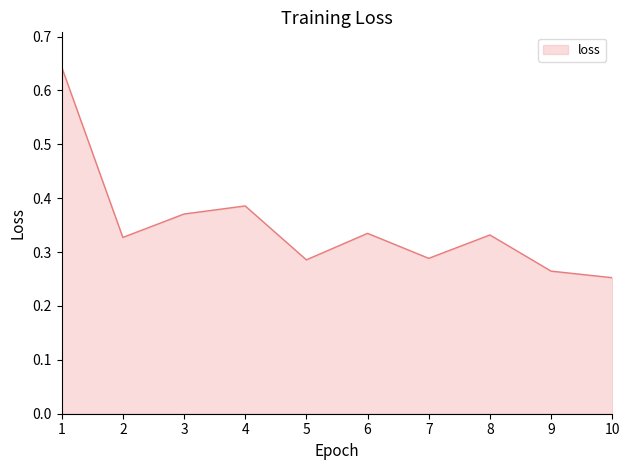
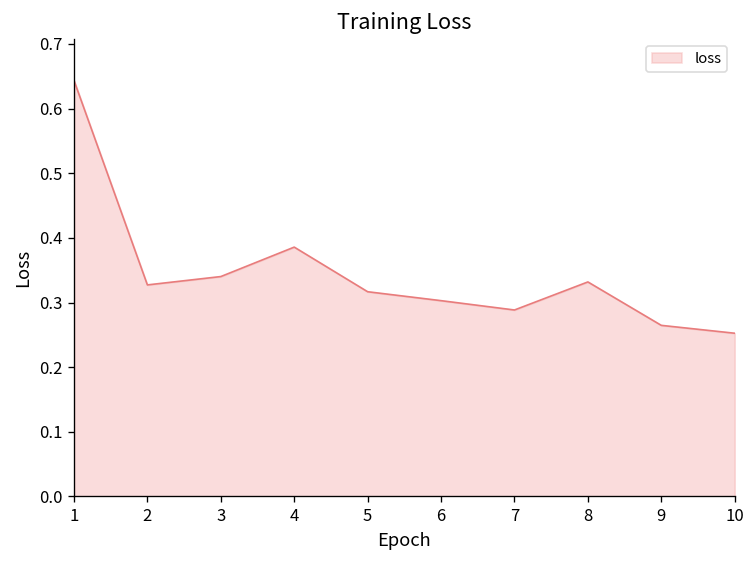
  {
    "1": 0.64,
    "2": 0.33,
-   "3": 0.37,
+   "3": 0.34,
    "4": 0.39,
-   "5": 0.29,
-   "6": 0.33,
+   "5": 0.32,
+   "6": 0.30,
    "7": 0.29,
    "8": 0.33,
    "9": 0.26,
    "10": 0.25
  }
